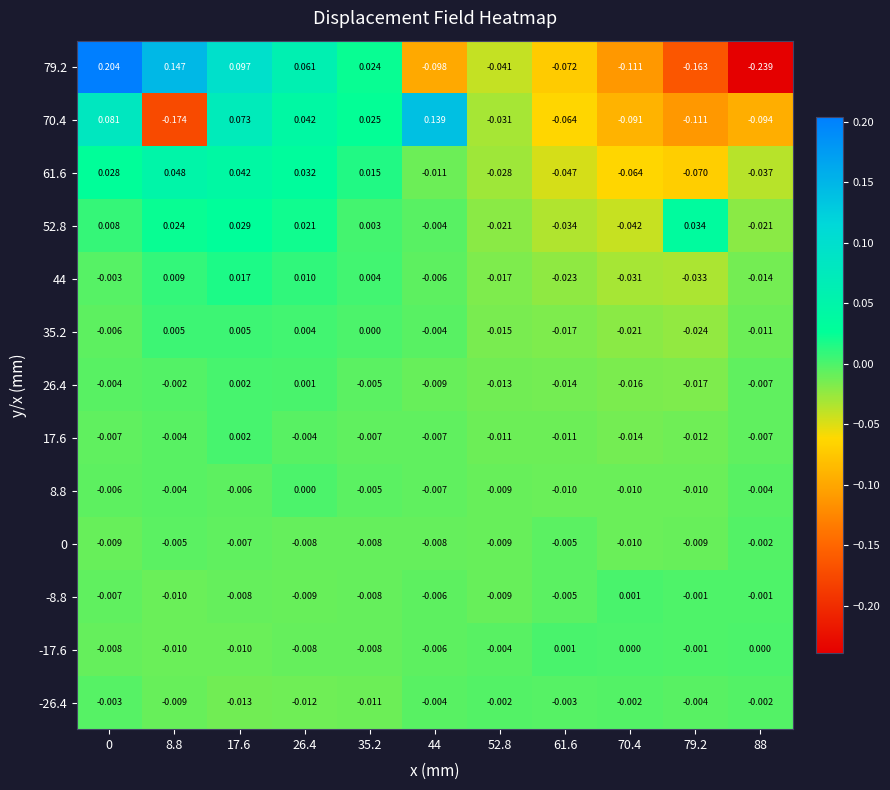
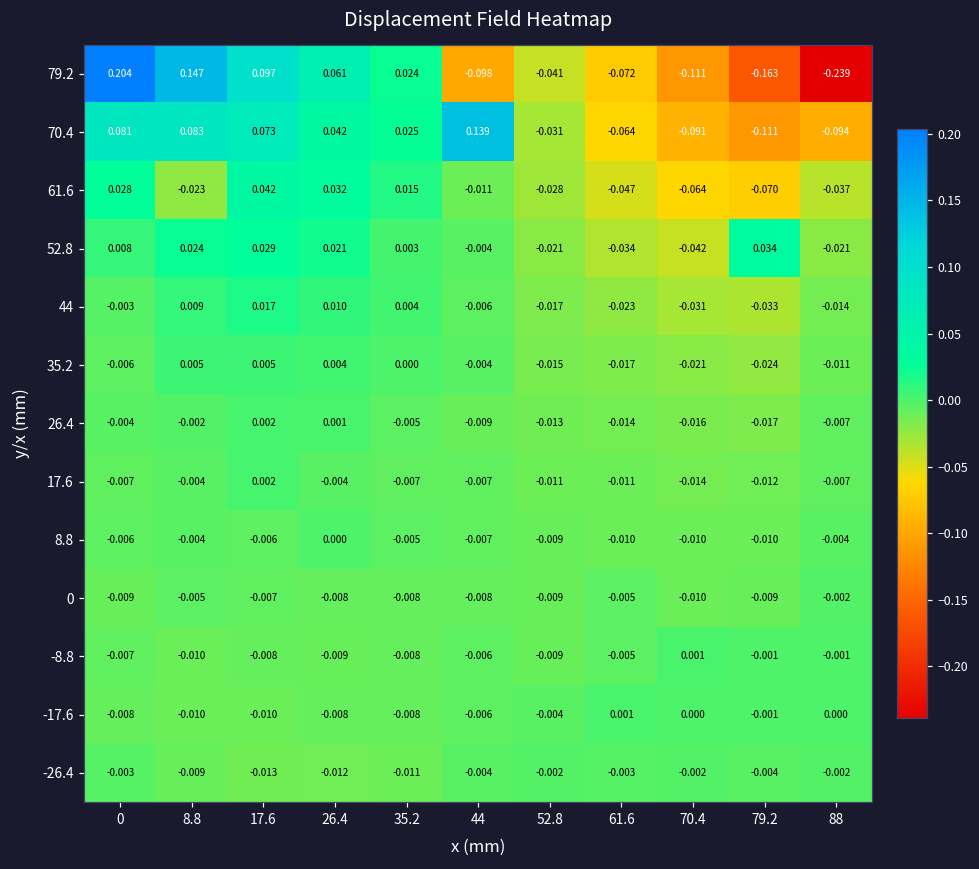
  {
    "79.2": {
      "0": 0.204,
      "8.8": 0.147,
      "17.6": 0.097,
      "26.4": 0.061,
      "35.2": 0.024,
      "44": -0.098,
      "52.8": -0.041,
      "61.6": -0.072,
      "70.4": -0.111,
      "79.2": -0.163,
      "88": -0.239
    },
    "70.4": {
      "0": 0.081,
-     "8.8": -0.174,
+     "8.8": 0.083,
      "17.6": 0.073,
      "26.4": 0.042,
      "35.2": 0.025,
      "44": 0.139,
      "52.8": -0.031,
      "61.6": -0.064,
      "70.4": -0.091,
      "79.2": -0.111,
      "88": -0.094
    },
    "61.6": {
      "0": 0.028,
-     "8.8": 0.048,
+     "8.8": -0.023,
      "17.6": 0.042,
      "26.4": 0.032,
      "35.2": 0.015,
      "44": -0.011,
      "52.8": -0.028,
      "61.6": -0.047,
      "70.4": -0.064,
      "79.2": -0.070,
      "88": -0.037
    },
    "52.8": {
      "0": 0.008,
      "8.8": 0.024,
      "17.6": 0.029,
      "26.4": 0.021,
      "35.2": 0.003,
      "44": -0.004,
      "52.8": -0.021,
      "61.6": -0.034,
      "70.4": -0.042,
      "79.2": 0.034,
      "88": -0.021
    },
    "44": {
      "0": -0.003,
      "8.8": 0.009,
      "17.6": 0.017,
      "26.4": 0.010,
      "35.2": 0.004,
      "44": -0.006,
      "52.8": -0.017,
      "61.6": -0.023,
      "70.4": -0.031,
      "79.2": -0.033,
      "88": -0.014
    },
    "35.2": {
      "0": -0.006,
      "8.8": 0.005,
      "17.6": 0.005,
      "26.4": 0.004,
      "35.2": 0.000,
      "44": -0.004,
      "52.8": -0.015,
      "61.6": -0.017,
      "70.4": -0.021,
      "79.2": -0.024,
      "88": -0.011
    },
    "26.4": {
      "0": -0.004,
      "8.8": -0.002,
      "17.6": 0.002,
      "26.4": 0.001,
      "35.2": -0.005,
      "44": -0.009,
      "52.8": -0.013,
      "61.6": -0.014,
      "70.4": -0.016,
      "79.2": -0.017,
      "88": -0.007
    },
    "17.6": {
      "0": -0.007,
      "8.8": -0.004,
      "17.6": 0.002,
      "26.4": -0.004,
      "35.2": -0.007,
      "44": -0.007,
      "52.8": -0.011,
      "61.6": -0.011,
      "70.4": -0.014,
      "79.2": -0.012,
      "88": -0.007
    },
    "8.8": {
      "0": -0.006,
      "8.8": -0.004,
      "17.6": -0.006,
      "26.4": 0.000,
      "35.2": -0.005,
      "44": -0.007,
      "52.8": -0.009,
      "61.6": -0.010,
      "70.4": -0.010,
      "79.2": -0.010,
      "88": -0.004
    },
    "0": {
      "0": -0.009,
      "8.8": -0.005,
      "17.6": -0.007,
      "26.4": -0.008,
      "35.2": -0.008,
      "44": -0.008,
      "52.8": -0.009,
      "61.6": -0.005,
      "70.4": -0.010,
      "79.2": -0.009,
      "88": -0.002
    },
    "-8.8": {
      "0": -0.007,
      "8.8": -0.010,
      "17.6": -0.008,
      "26.4": -0.009,
      "35.2": -0.008,
      "44": -0.006,
      "52.8": -0.009,
      "61.6": -0.005,
      "70.4": 0.001,
      "79.2": -0.001,
      "88": -0.001
    },
    "-17.6": {
      "0": -0.008,
      "8.8": -0.010,
      "17.6": -0.010,
      "26.4": -0.008,
      "35.2": -0.008,
      "44": -0.006,
      "52.8": -0.004,
      "61.6": 0.001,
      "70.4": 0.000,
      "79.2": -0.001,
      "88": 0.000
    },
    "-26.4": {
      "0": -0.003,
      "8.8": -0.009,
      "17.6": -0.013,
      "26.4": -0.012,
      "35.2": -0.011,
      "44": -0.004,
      "52.8": -0.002,
      "61.6": -0.003,
      "70.4": -0.002,
      "79.2": -0.004,
      "88": -0.002
    }
  }
